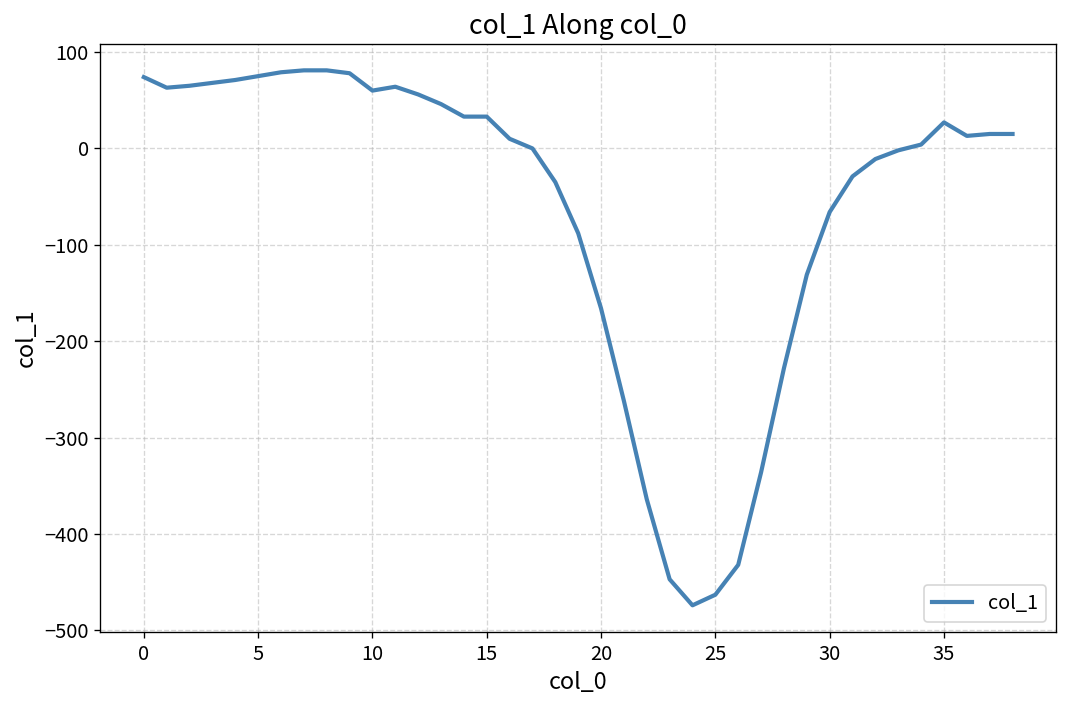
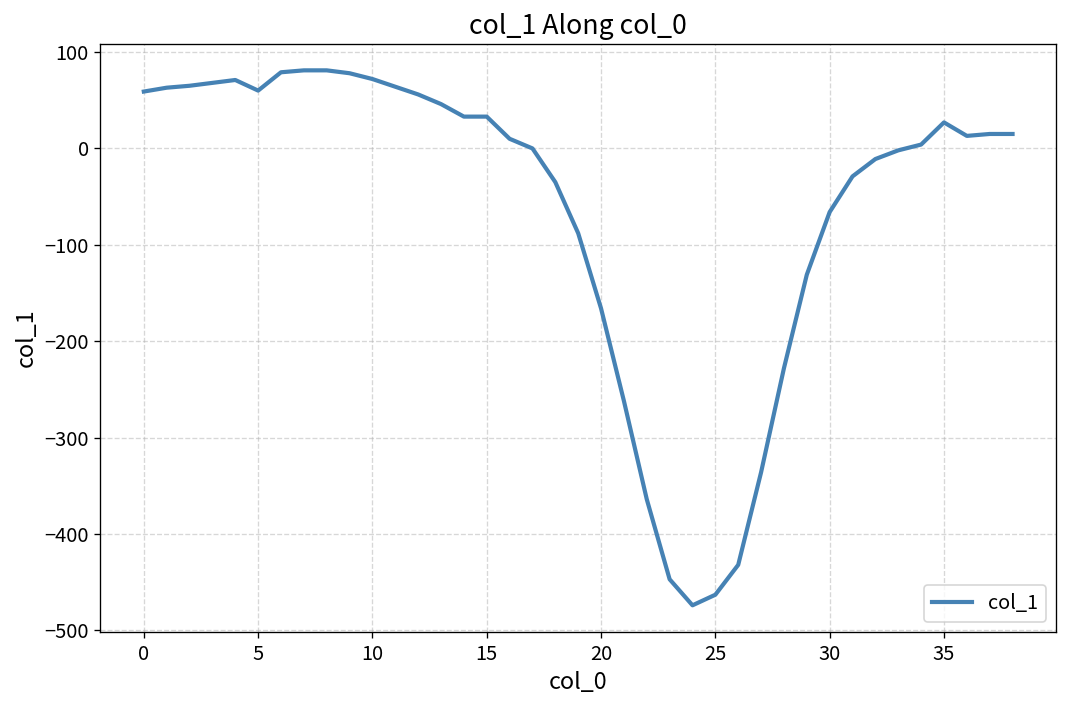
  {
-   "0": 70,
-   "5": 80,
-   "10": 60,
+   "0": 60,
+   "5": 60,
+   "10": 70,
    "15": 30,
    "20": -170,
    "25": -460,
    "30": -70,
    "35": 30
  }
